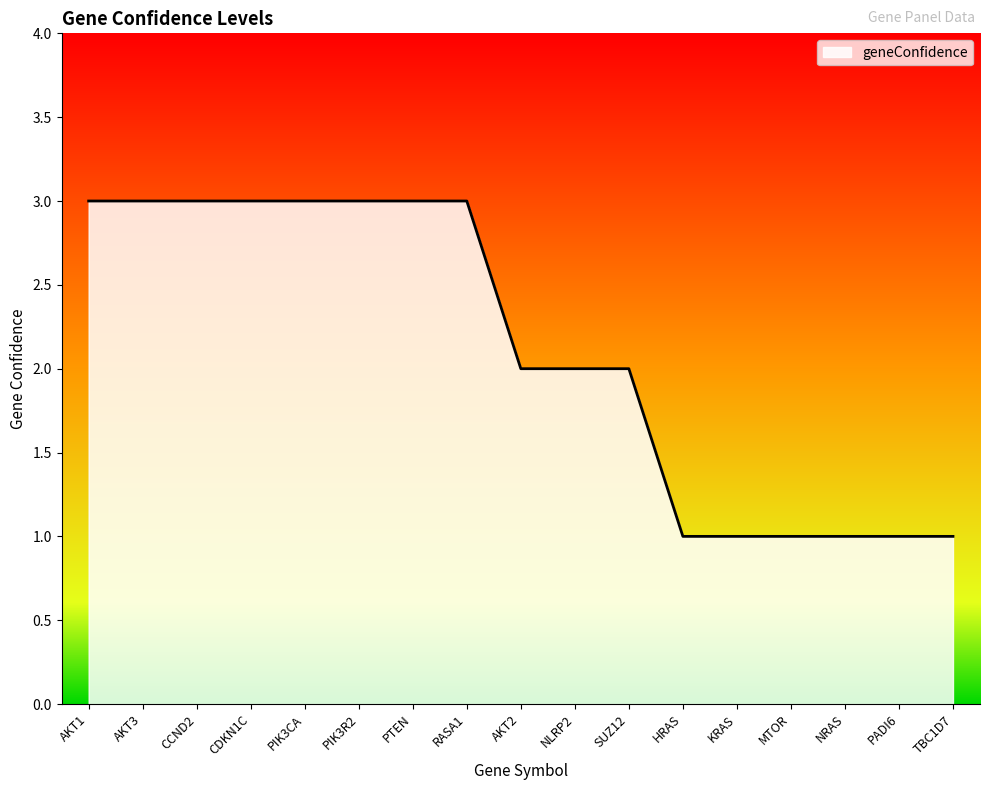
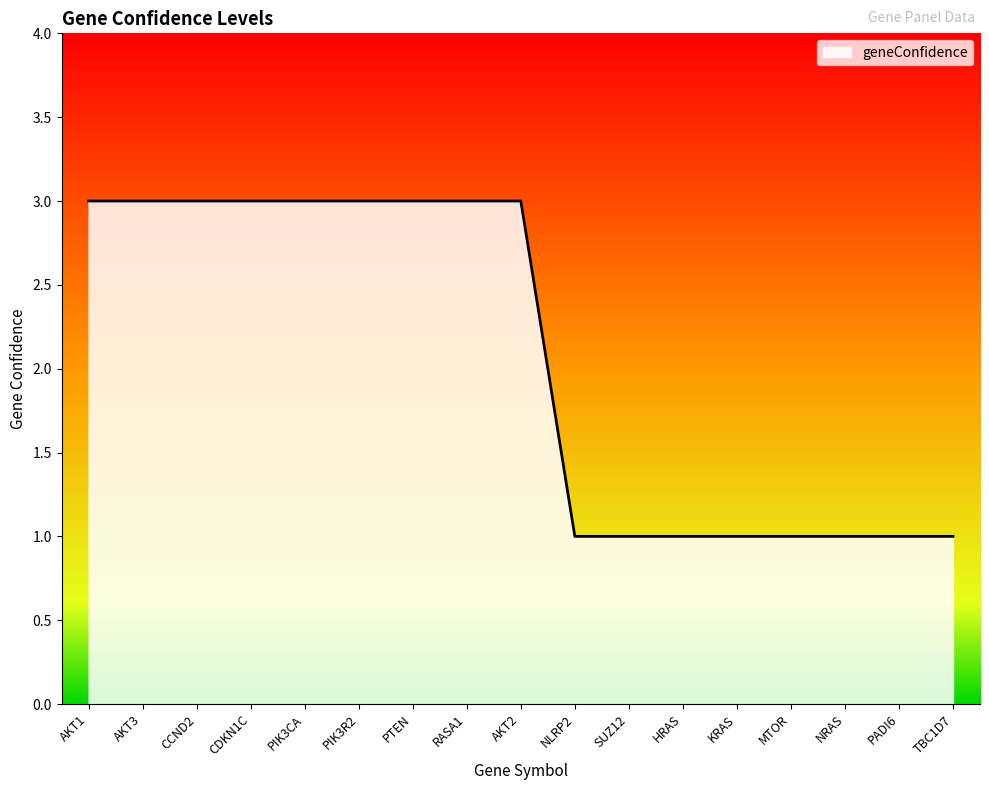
  {
    "AKT1": 3,
    "AKT3": 3,
    "CCND2": 3,
    "CDKN1C": 3,
    "PIK3CA": 3,
    "PIK3R2": 3,
    "PTEN": 3,
    "RASA1": 3,
-   "AKT2": 2,
-   "NLRP2": 2,
-   "SUZ12": 2,
+   "AKT2": 3,
+   "NLRP2": 1,
+   "SUZ12": 1,
    "HRAS": 1,
    "KRAS": 1,
    "MTOR": 1,
    "NRAS": 1,
    "PADI6": 1,
    "TBC1D7": 1
  }
